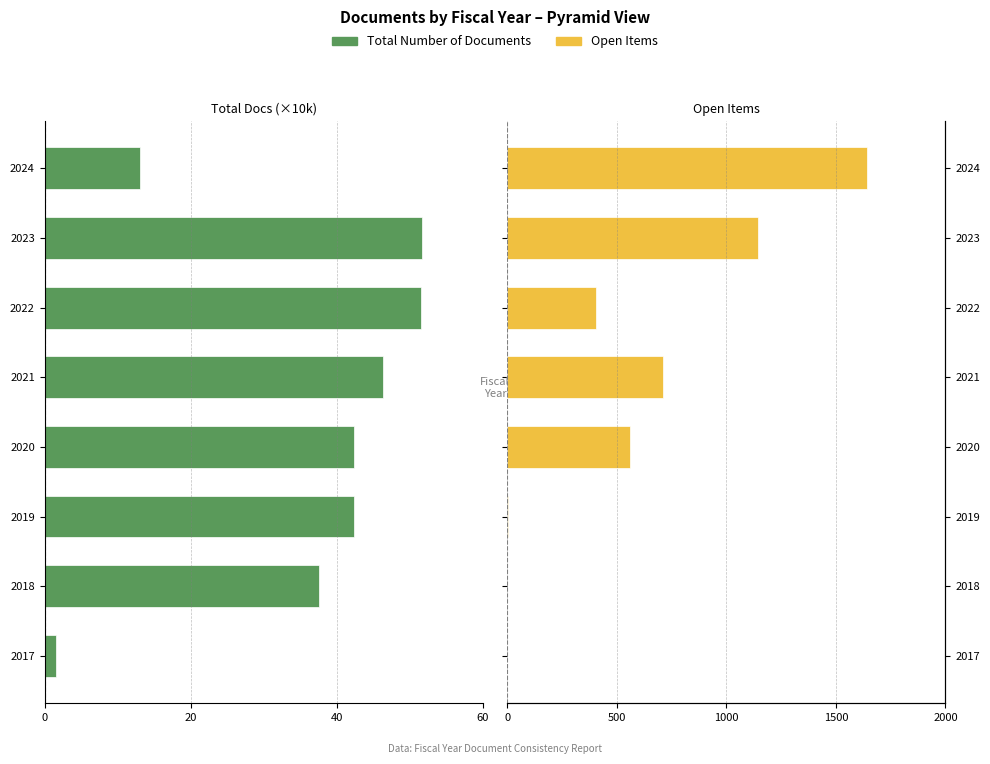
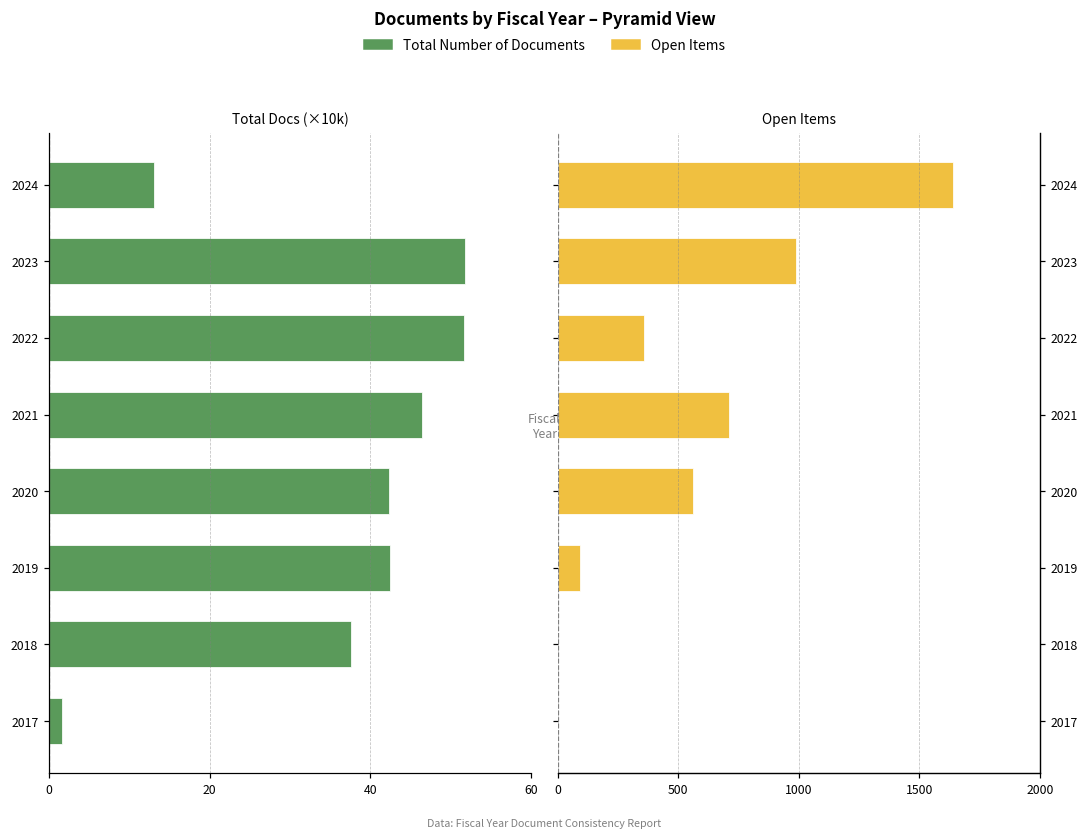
  {
    "Open Items": {
      "2024": 1640,
-     "2023": 1140,
-     "2022": 410,
+     "2023": 990,
+     "2022": 360,
      "2021": 710,
      "2020": 560,
-     "2019": 0,
+     "2019": 90,
      "2018": 0,
      "2017": 0
    }
  }
